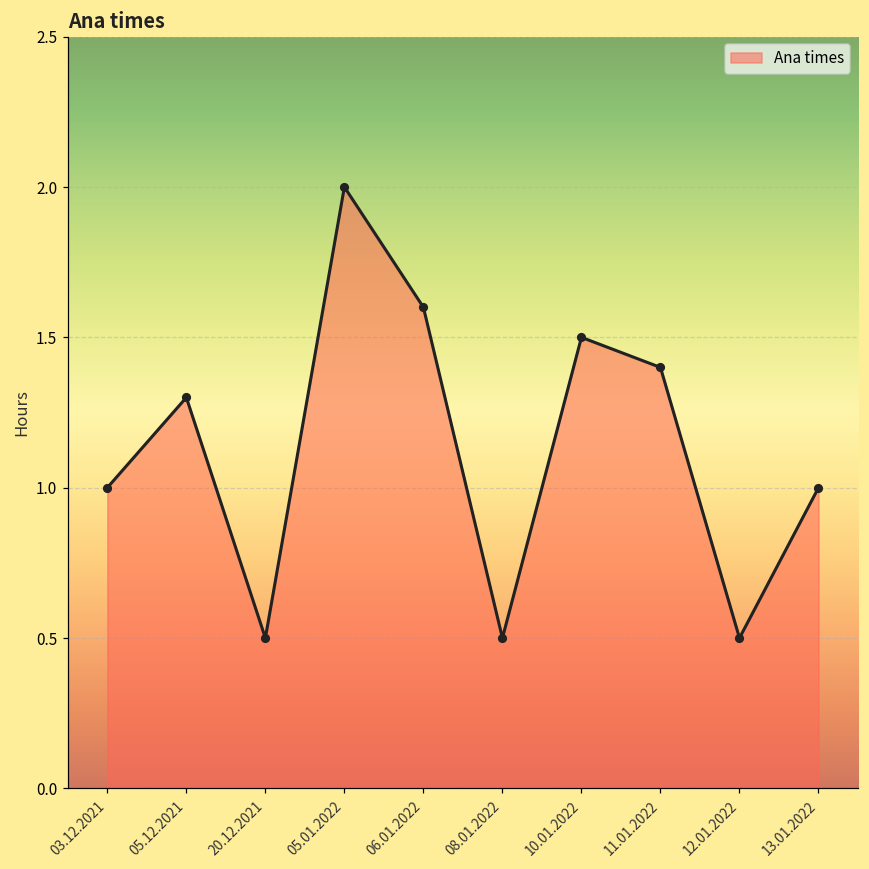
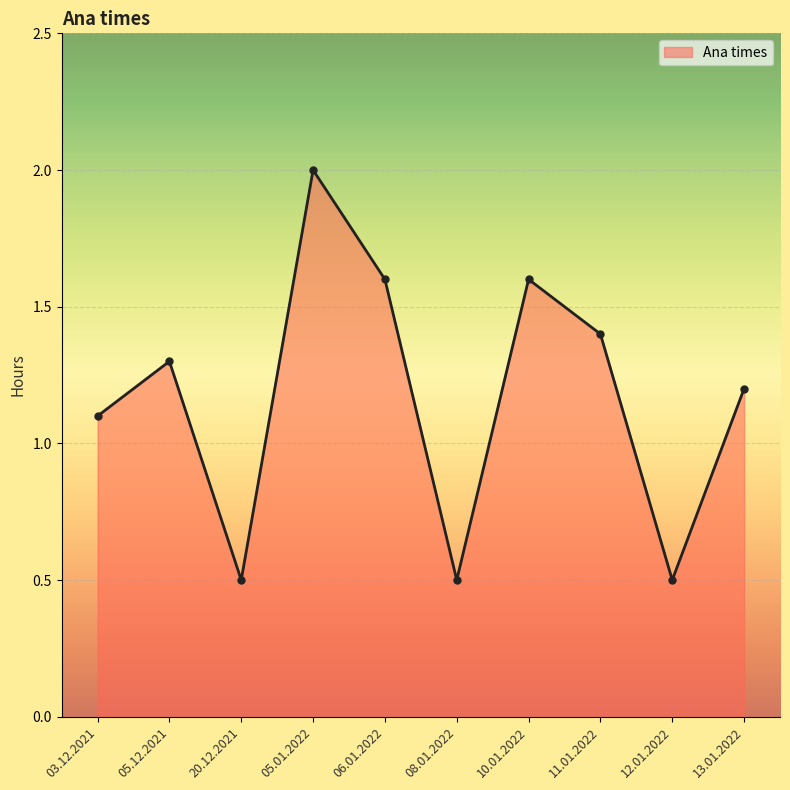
  {
-   "03.12.2021": 1.0,
+   "03.12.2021": 1.1,
    "05.12.2021": 1.3,
    "20.12.2021": 0.5,
    "05.01.2022": 2.0,
    "06.01.2022": 1.6,
    "08.01.2022": 0.5,
-   "10.01.2022": 1.5,
+   "10.01.2022": 1.6,
    "11.01.2022": 1.4,
    "12.01.2022": 0.5,
-   "13.01.2022": 1.0
+   "13.01.2022": 1.2
  }
